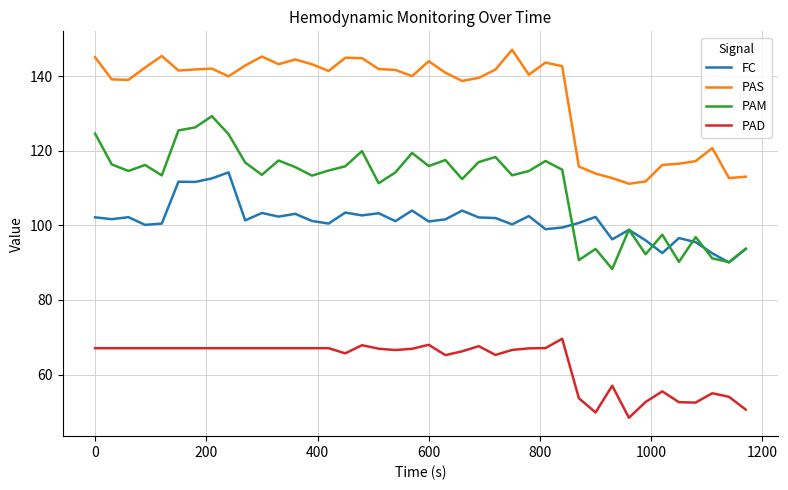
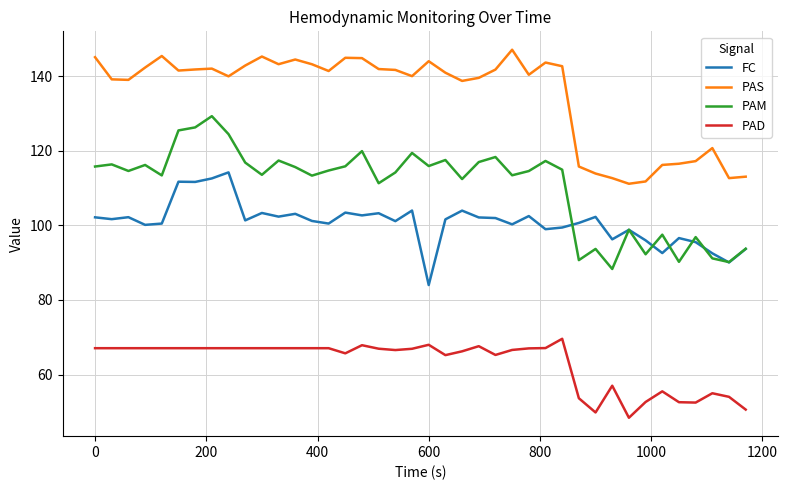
  {
    "FC": {
      "0": 102,
-     "600": 101
+     "600": 84
    },
    "PAS": {
      "0": 145,
      "600": 144
    },
    "PAM": {
-     "0": 125,
+     "0": 116,
      "600": 116
    },
    "PAD": {
      "0": 67,
      "600": 68
    }
  }
